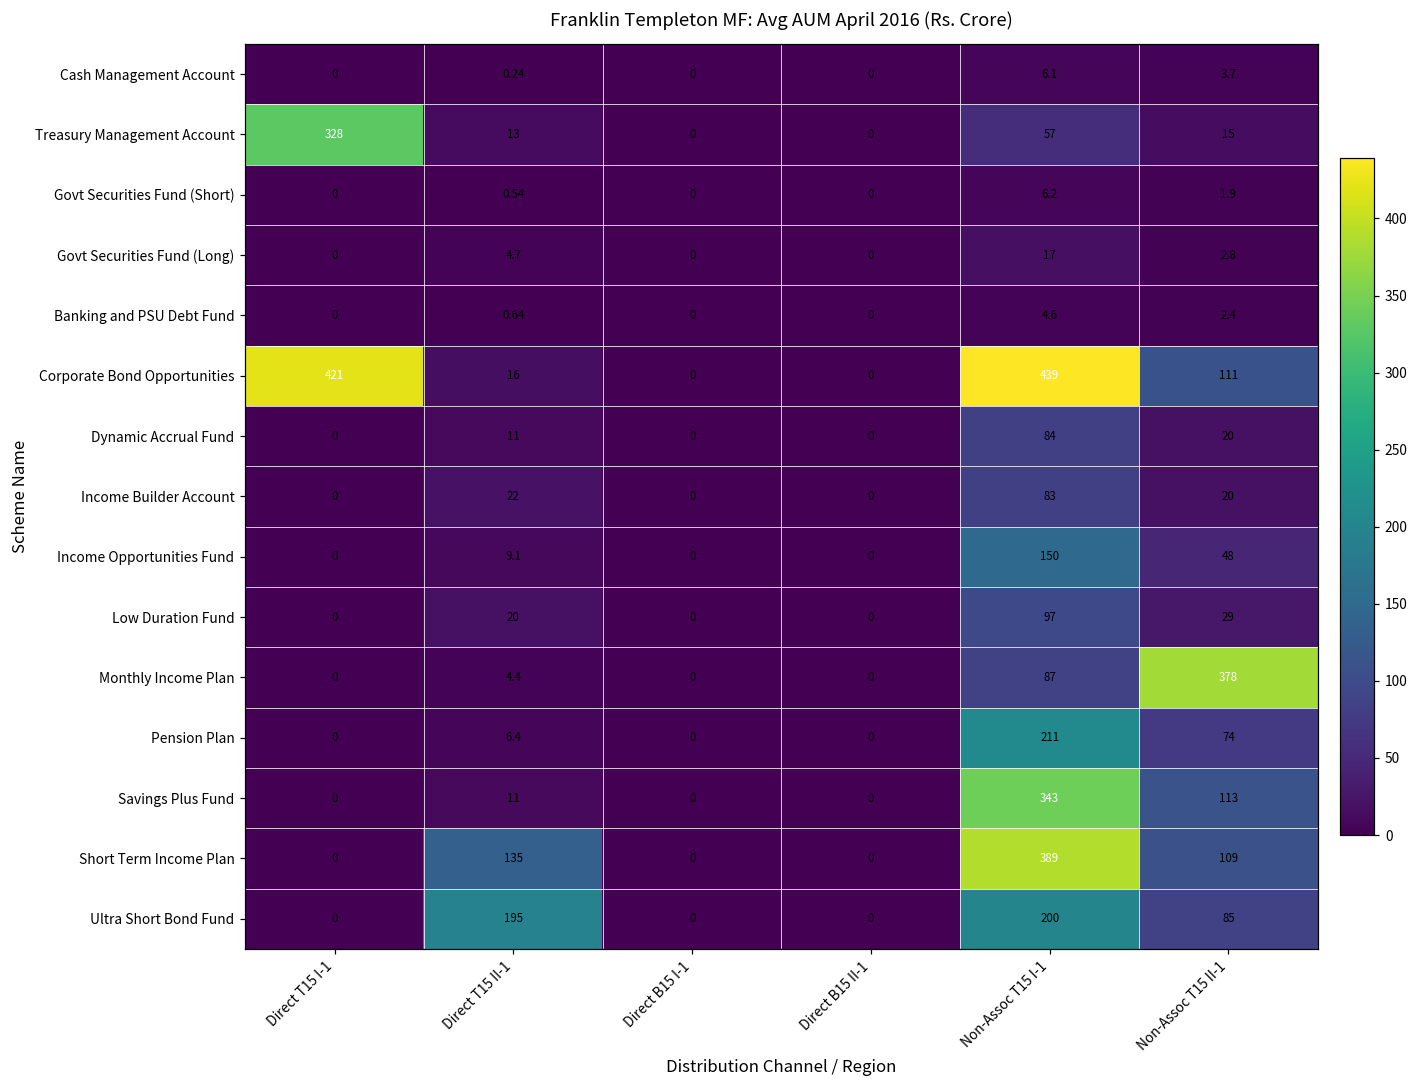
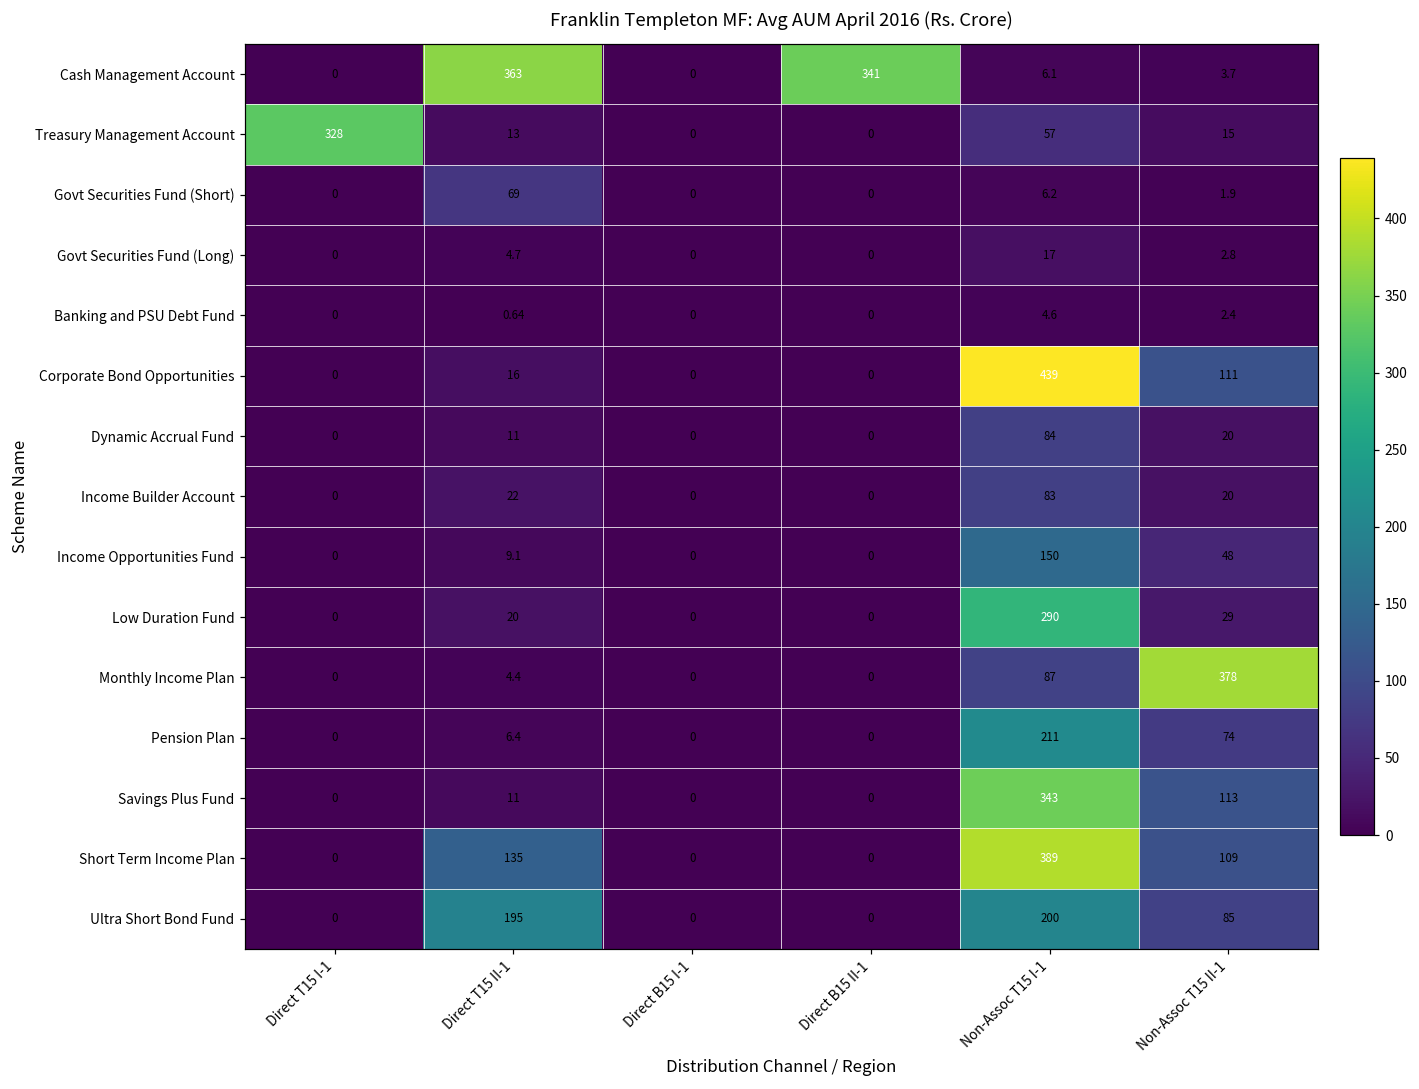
  {
    "Cash Management Account": {
      "Direct T15 I-1": 0,
-     "Direct T15 II-1": 0.24,
+     "Direct T15 II-1": 363,
      "Direct B15 I-1": 0,
-     "Direct B15 II-1": 0,
+     "Direct B15 II-1": 341,
      "Non-Assoc T15 I-1": 6.1,
      "Non-Assoc T15 II-1": 3.7
    },
    "Treasury Management Account": {
      "Direct T15 I-1": 328,
      "Direct T15 II-1": 13,
      "Direct B15 I-1": 0,
      "Direct B15 II-1": 0,
      "Non-Assoc T15 I-1": 57,
      "Non-Assoc T15 II-1": 15
    },
    "Govt Securities Fund (Short)": {
      "Direct T15 I-1": 0,
-     "Direct T15 II-1": 0.54,
+     "Direct T15 II-1": 69,
      "Direct B15 I-1": 0,
      "Direct B15 II-1": 0,
      "Non-Assoc T15 I-1": 6.2,
      "Non-Assoc T15 II-1": 1.9
    },
    "Govt Securities Fund (Long)": {
      "Direct T15 I-1": 0,
      "Direct T15 II-1": 4.7,
      "Direct B15 I-1": 0,
      "Direct B15 II-1": 0,
      "Non-Assoc T15 I-1": 17,
      "Non-Assoc T15 II-1": 2.8
    },
    "Banking and PSU Debt Fund": {
      "Direct T15 I-1": 0,
      "Direct T15 II-1": 0.64,
      "Direct B15 I-1": 0,
      "Direct B15 II-1": 0,
      "Non-Assoc T15 I-1": 4.6,
      "Non-Assoc T15 II-1": 2.4
    },
    "Corporate Bond Opportunities": {
-     "Direct T15 I-1": 421,
+     "Direct T15 I-1": 0,
      "Direct T15 II-1": 16,
      "Direct B15 I-1": 0,
      "Direct B15 II-1": 0,
      "Non-Assoc T15 I-1": 439,
      "Non-Assoc T15 II-1": 111
    },
    "Dynamic Accrual Fund": {
      "Direct T15 I-1": 0,
      "Direct T15 II-1": 11,
      "Direct B15 I-1": 0,
      "Direct B15 II-1": 0,
      "Non-Assoc T15 I-1": 84,
      "Non-Assoc T15 II-1": 20
    },
    "Income Builder Account": {
      "Direct T15 I-1": 0,
      "Direct T15 II-1": 22,
      "Direct B15 I-1": 0,
      "Direct B15 II-1": 0,
      "Non-Assoc T15 I-1": 83,
      "Non-Assoc T15 II-1": 20
    },
    "Income Opportunities Fund": {
      "Direct T15 I-1": 0,
      "Direct T15 II-1": 9.1,
      "Direct B15 I-1": 0,
      "Direct B15 II-1": 0,
      "Non-Assoc T15 I-1": 150,
      "Non-Assoc T15 II-1": 48
    },
    "Low Duration Fund": {
      "Direct T15 I-1": 0,
      "Direct T15 II-1": 20,
      "Direct B15 I-1": 0,
      "Direct B15 II-1": 0,
-     "Non-Assoc T15 I-1": 97,
+     "Non-Assoc T15 I-1": 290,
      "Non-Assoc T15 II-1": 29
    },
    "Monthly Income Plan": {
      "Direct T15 I-1": 0,
      "Direct T15 II-1": 4.4,
      "Direct B15 I-1": 0,
      "Direct B15 II-1": 0,
      "Non-Assoc T15 I-1": 87,
      "Non-Assoc T15 II-1": 378
    },
    "Pension Plan": {
      "Direct T15 I-1": 0,
      "Direct T15 II-1": 6.4,
      "Direct B15 I-1": 0,
      "Direct B15 II-1": 0,
      "Non-Assoc T15 I-1": 211,
      "Non-Assoc T15 II-1": 74
    },
    "Savings Plus Fund": {
      "Direct T15 I-1": 0,
      "Direct T15 II-1": 11,
      "Direct B15 I-1": 0,
      "Direct B15 II-1": 0,
      "Non-Assoc T15 I-1": 343,
      "Non-Assoc T15 II-1": 113
    },
    "Short Term Income Plan": {
      "Direct T15 I-1": 0,
      "Direct T15 II-1": 135,
      "Direct B15 I-1": 0,
      "Direct B15 II-1": 0,
      "Non-Assoc T15 I-1": 389,
      "Non-Assoc T15 II-1": 109
    },
    "Ultra Short Bond Fund": {
      "Direct T15 I-1": 0,
      "Direct T15 II-1": 195,
      "Direct B15 I-1": 0,
      "Direct B15 II-1": 0,
      "Non-Assoc T15 I-1": 200,
      "Non-Assoc T15 II-1": 85
    }
  }
